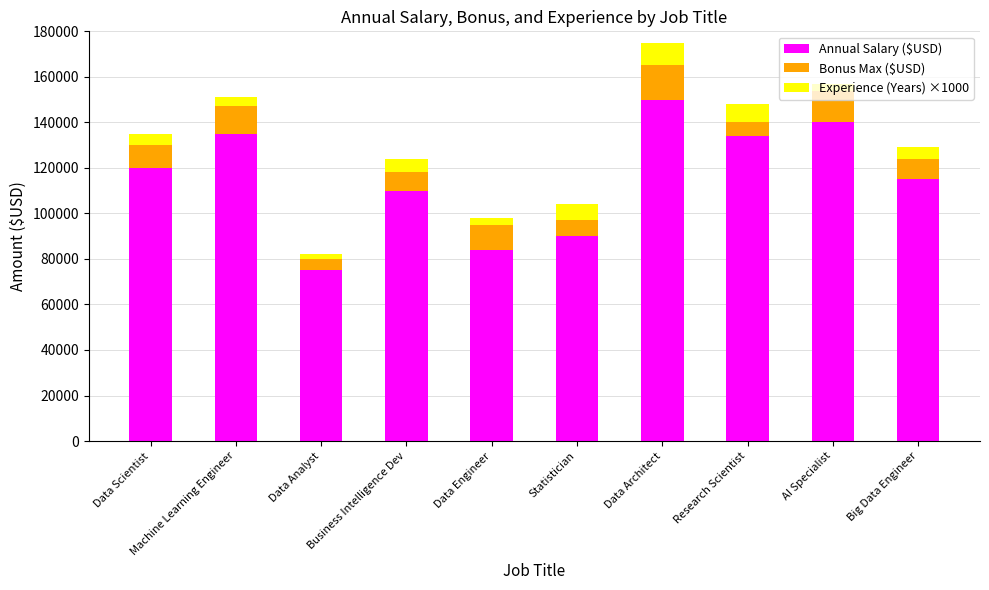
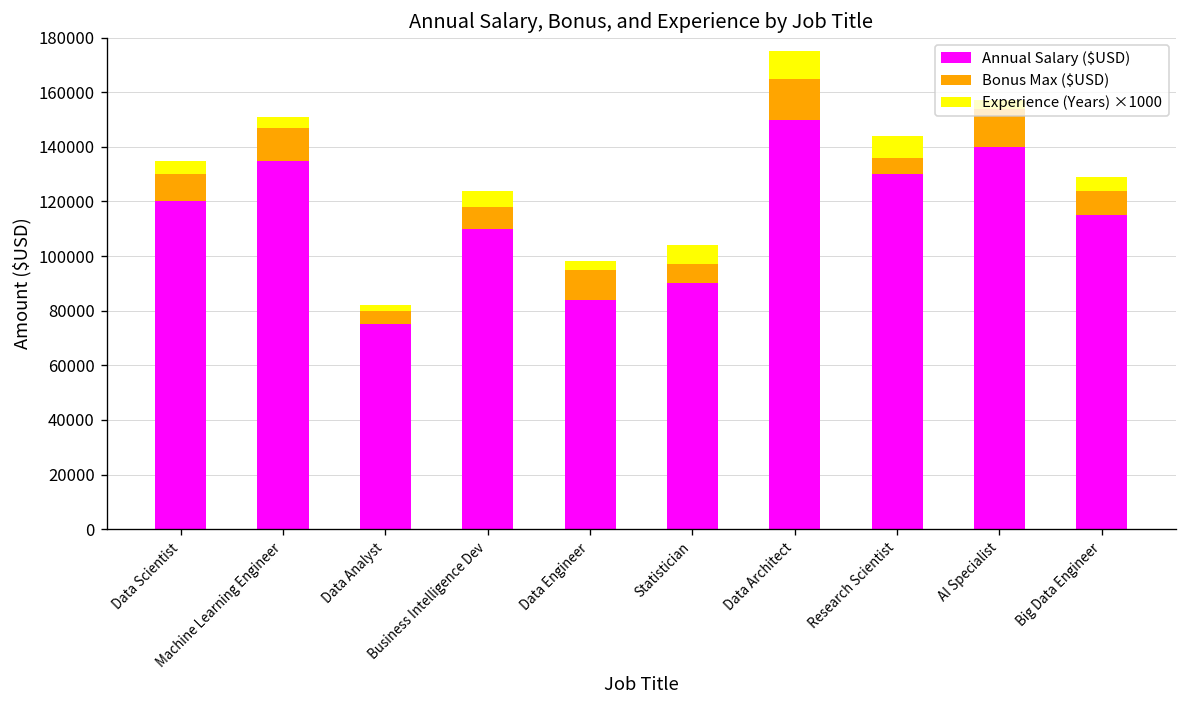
  {
    "Annual Salary ($USD)": {
      "Data Scientist": 120000,
      "Machine Learning Engineer": 135000,
      "Data Analyst": 75000,
      "Business Intelligence Dev": 110000,
      "Data Engineer": 84000,
      "Statistician": 90000,
      "Data Architect": 150000,
-     "Research Scientist": 134000,
+     "Research Scientist": 130000,
      "AI Specialist": 140000,
      "Big Data Engineer": 115000
    },
    "Bonus Max ($USD)": {
      "Data Scientist": 10000,
      "Machine Learning Engineer": 12000,
      "Data Analyst": 5000,
      "Business Intelligence Dev": 8000,
      "Data Engineer": 11000,
      "Statistician": 7000,
      "Data Architect": 15000,
      "Research Scientist": 6000,
      "Big Data Engineer": 9000
    },
    "Experience (Years) ×1000": {
      "Data Scientist": 5000,
      "Machine Learning Engineer": 4000,
      "Data Analyst": 2000,
      "Business Intelligence Dev": 6000,
      "Data Engineer": 3000,
      "Statistician": 7000,
      "Data Architect": 10000,
      "Research Scientist": 8000,
      "Big Data Engineer": 5000
    }
  }
